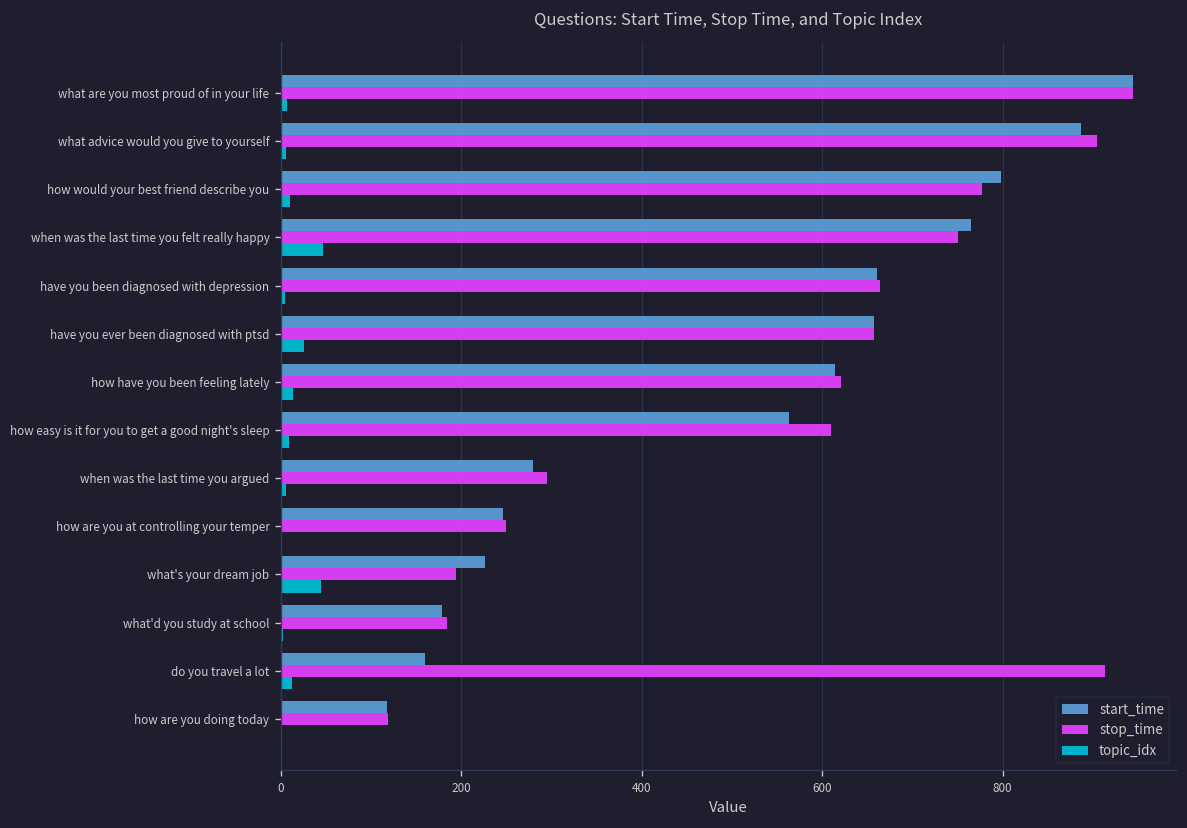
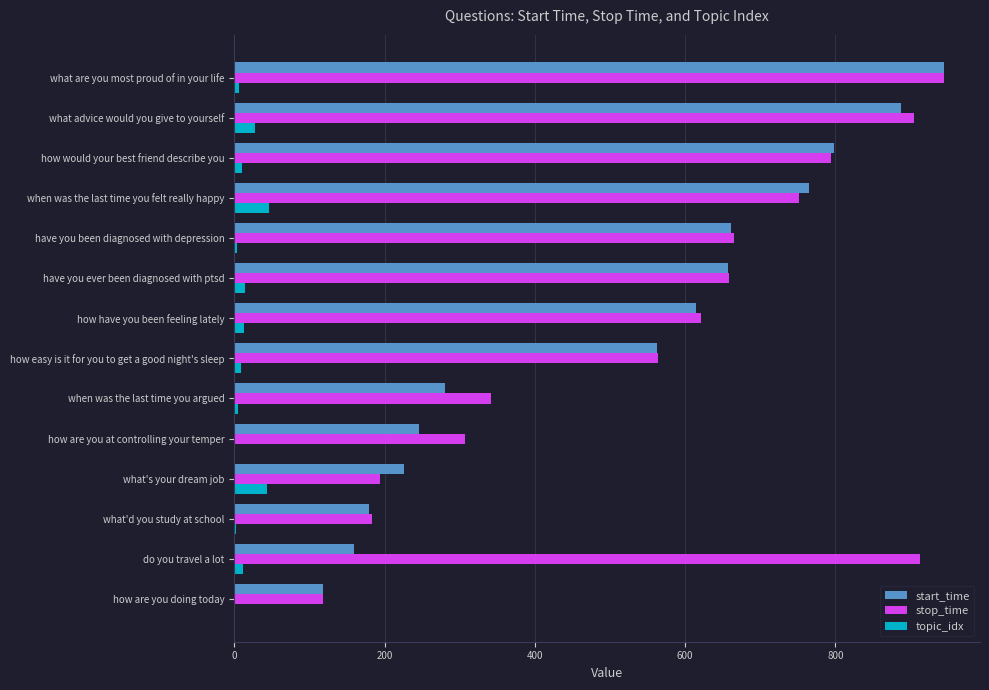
  {
    "start_time": {
      "what are you most proud of in your life": 940,
      "what advice would you give to yourself": 890,
      "how would your best friend describe you": 800,
      "when was the last time you felt really happy": 770,
      "have you been diagnosed with depression": 660,
      "have you ever been diagnosed with ptsd": 660,
      "how have you been feeling lately": 610,
      "how easy is it for you to get a good night's sleep": 560,
      "when was the last time you argued": 280,
      "how are you at controlling your temper": 250,
      "what's your dream job": 230,
      "what'd you study at school": 180,
      "do you travel a lot": 160,
      "how are you doing today": 120
    },
    "stop_time": {
      "what are you most proud of in your life": 950,
      "what advice would you give to yourself": 900,
-     "how would your best friend describe you": 780,
+     "how would your best friend describe you": 790,
      "when was the last time you felt really happy": 750,
      "have you been diagnosed with depression": 660,
      "have you ever been diagnosed with ptsd": 660,
      "how have you been feeling lately": 620,
-     "how easy is it for you to get a good night's sleep": 610,
-     "when was the last time you argued": 300,
-     "how are you at controlling your temper": 250,
+     "how easy is it for you to get a good night's sleep": 560,
+     "when was the last time you argued": 340,
+     "how are you at controlling your temper": 310,
      "what's your dream job": 190,
      "what'd you study at school": 180,
      "do you travel a lot": 910,
      "how are you doing today": 120
    },
    "topic_idx": {
      "what are you most proud of in your life": 10,
-     "what advice would you give to yourself": 10,
+     "what advice would you give to yourself": 30,
      "how would your best friend describe you": 10,
      "when was the last time you felt really happy": 50,
      "have you been diagnosed with depression": 0,
-     "have you ever been diagnosed with ptsd": 30,
+     "have you ever been diagnosed with ptsd": 10,
      "how have you been feeling lately": 10,
      "how easy is it for you to get a good night's sleep": 10,
      "when was the last time you argued": 10,
      "what's your dream job": 40,
      "do you travel a lot": 10,
      "how are you doing today": 0
    }
  }
